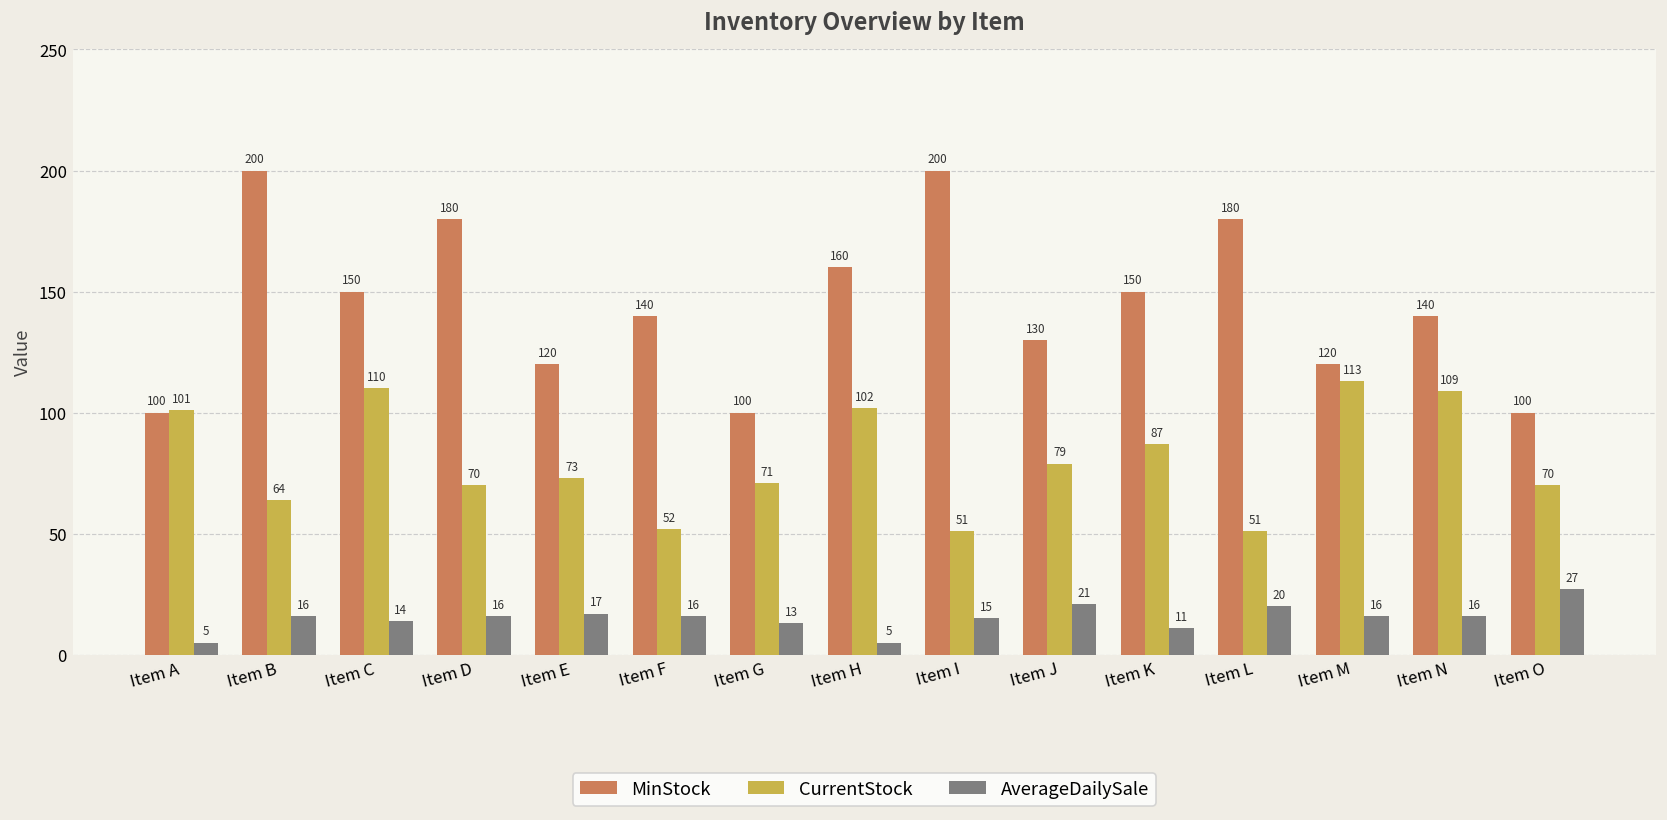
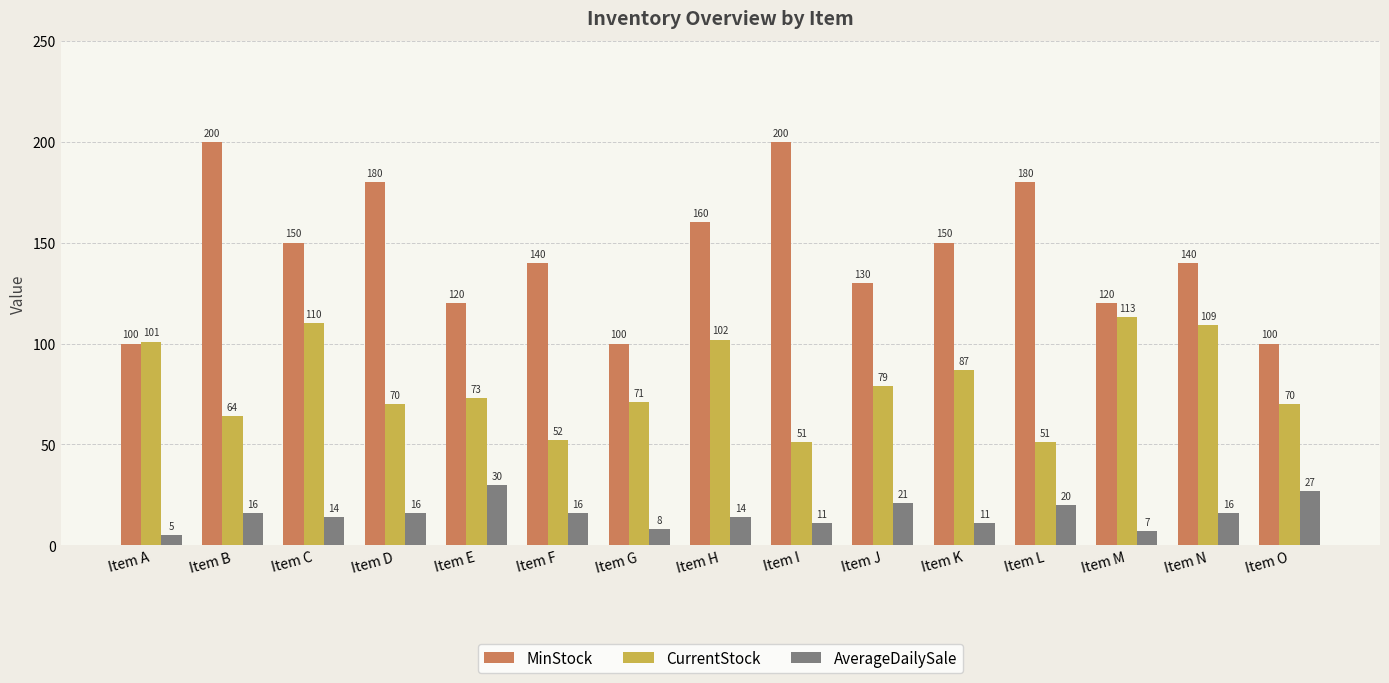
  {
    "AverageDailySale": {
      "Item A": 5,
      "Item B": 16,
      "Item C": 14,
      "Item D": 16,
-     "Item E": 17,
+     "Item E": 30,
      "Item F": 16,
-     "Item G": 13,
-     "Item H": 5,
-     "Item I": 15,
+     "Item G": 8,
+     "Item H": 14,
+     "Item I": 11,
      "Item J": 21,
      "Item K": 11,
      "Item L": 20,
-     "Item M": 16,
+     "Item M": 7,
      "Item N": 16,
      "Item O": 27
    }
  }
